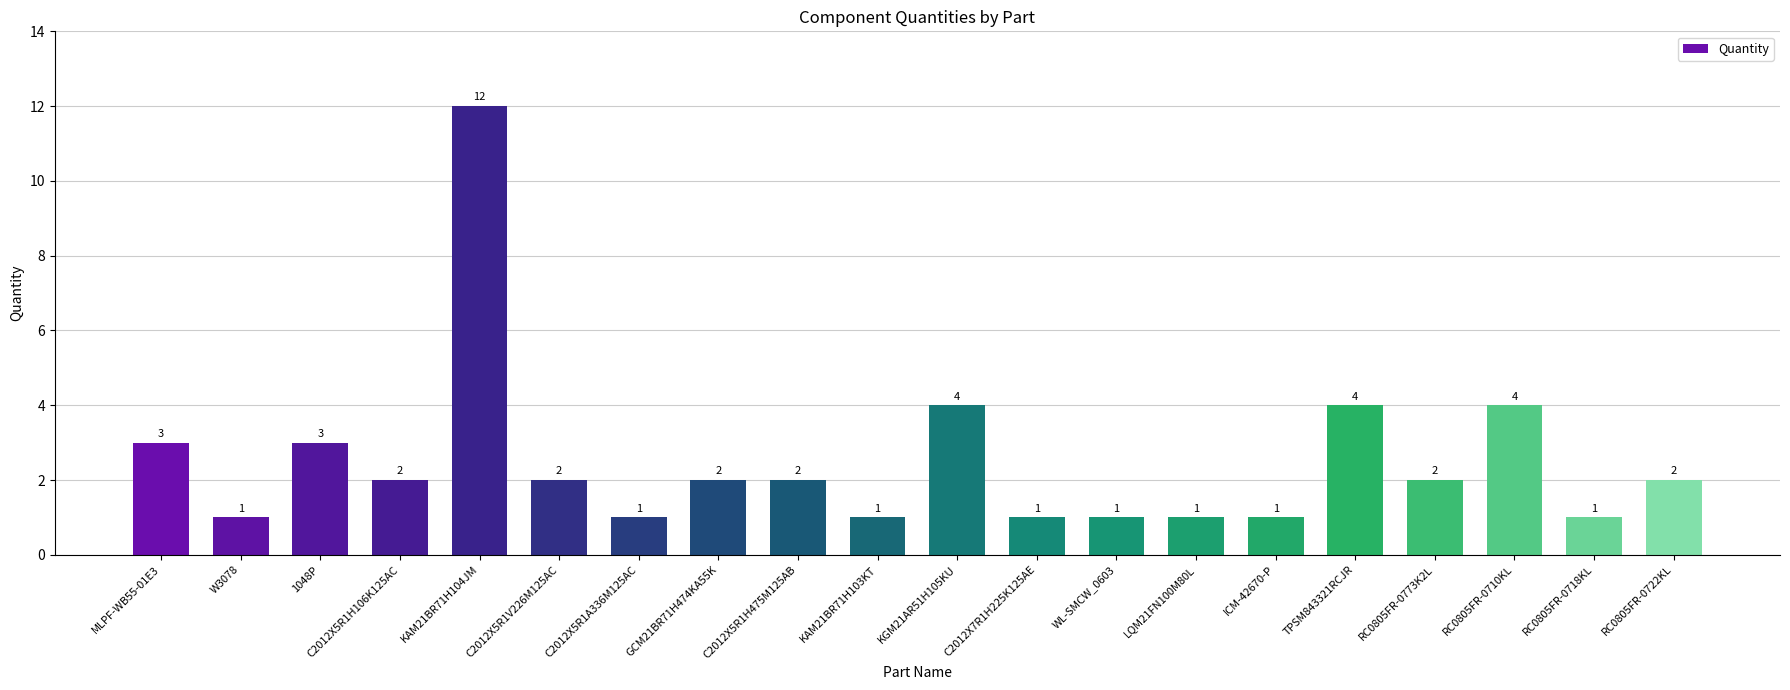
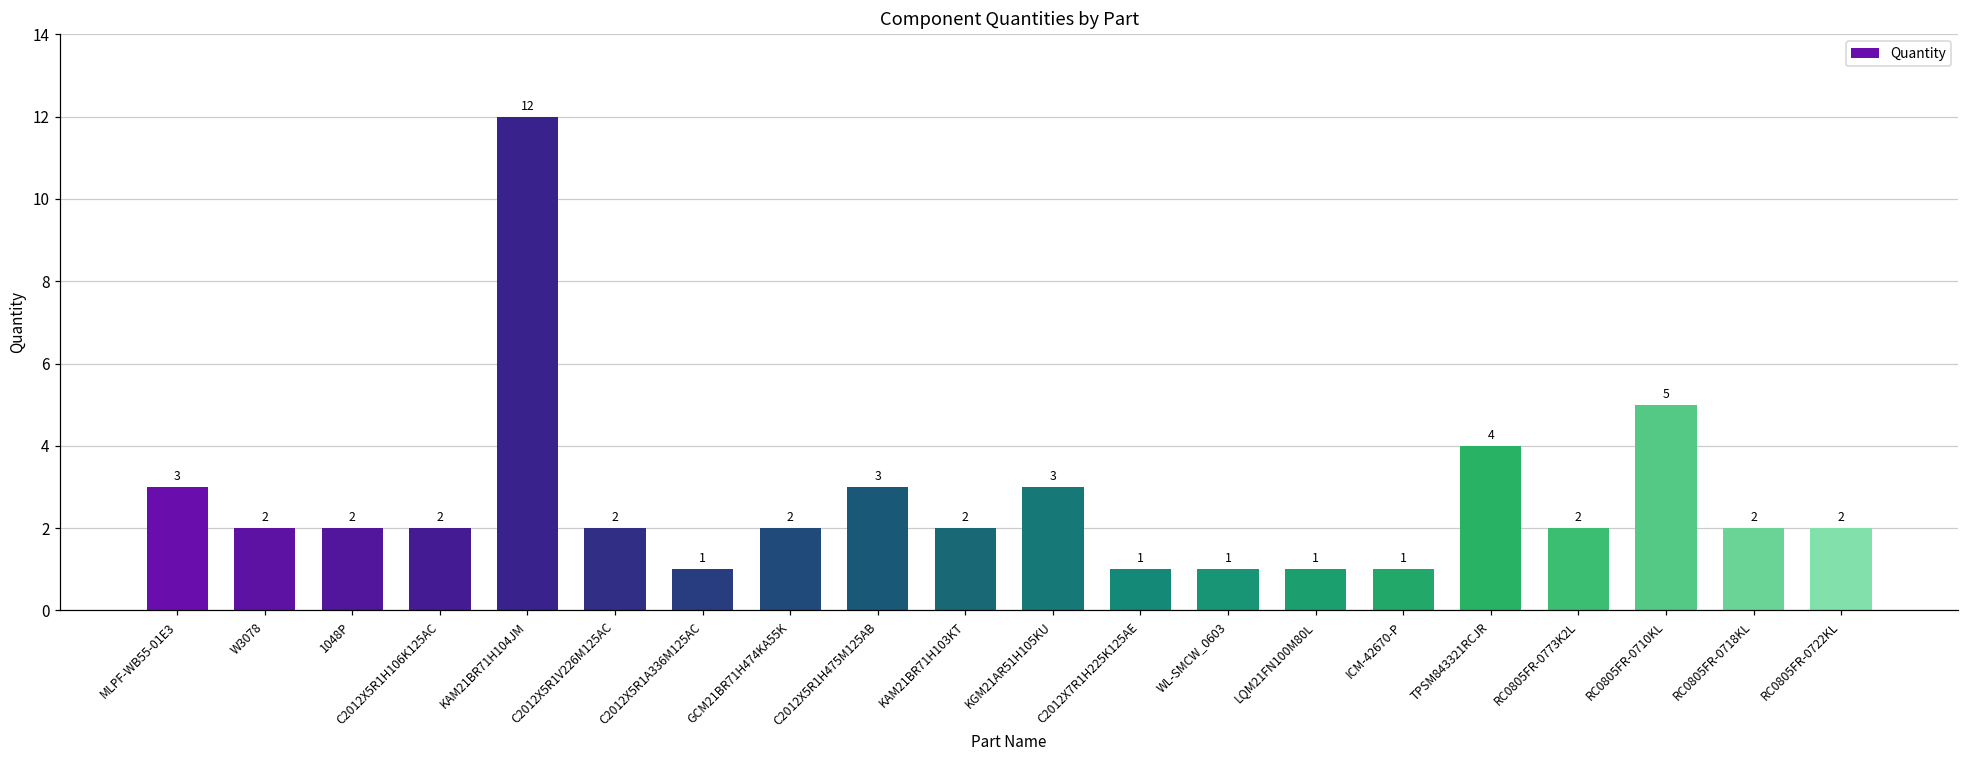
  {
    "MLPF-WB55-01E3": 3,
-   "W3078": 1,
-   "1048P": 3,
+   "W3078": 2,
+   "1048P": 2,
    "C2012X5R1H106K125AC": 2,
    "KAM21BR71H104JM": 12,
    "C2012X5R1V226M125AC": 2,
    "C2012X5R1A336M125AC": 1,
    "GCM21BR71H474KA55K": 2,
-   "C2012X5R1H475M125AB": 2,
-   "KAM21BR71H103KT": 1,
-   "KGM21AR51H105KU": 4,
+   "C2012X5R1H475M125AB": 3,
+   "KAM21BR71H103KT": 2,
+   "KGM21AR51H105KU": 3,
    "C2012X7R1H225K125AE": 1,
    "WL-SMCW_0603": 1,
    "LQM21FN100M80L": 1,
    "ICM-42670-P": 1,
    "TPSM843321RCJR": 4,
    "RC0805FR-0773K2L": 2,
-   "RC0805FR-0710KL": 4,
-   "RC0805FR-0718KL": 1,
+   "RC0805FR-0710KL": 5,
+   "RC0805FR-0718KL": 2,
    "RC0805FR-0722KL": 2
  }
